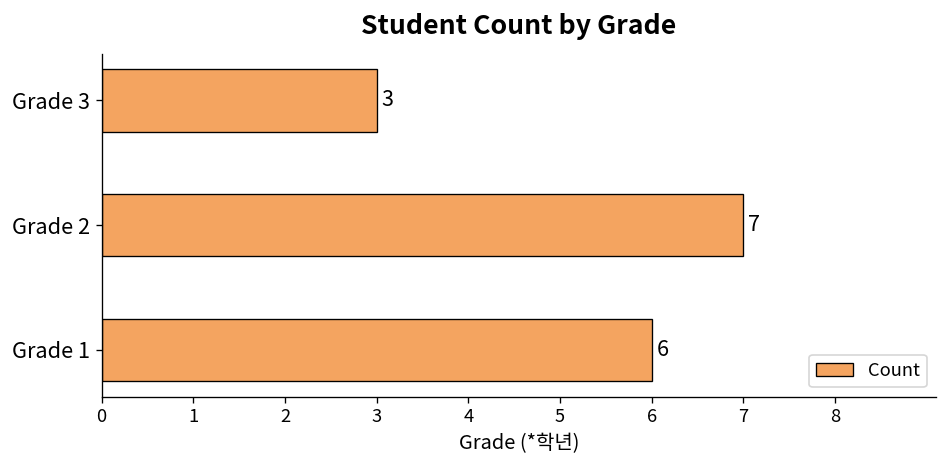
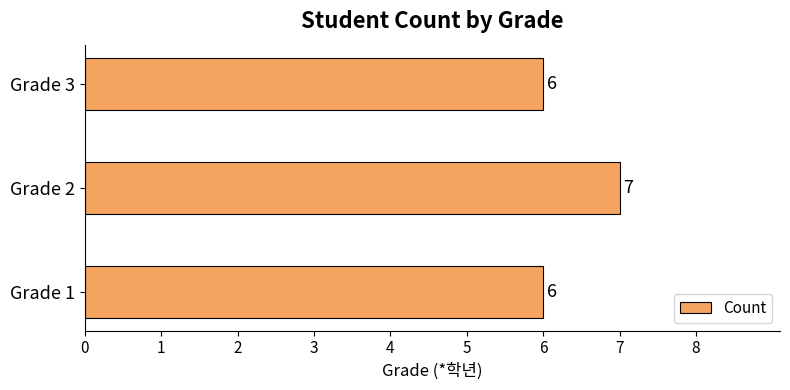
  {
-   "Grade 3": 3,
+   "Grade 3": 6,
    "Grade 2": 7,
    "Grade 1": 6
  }
